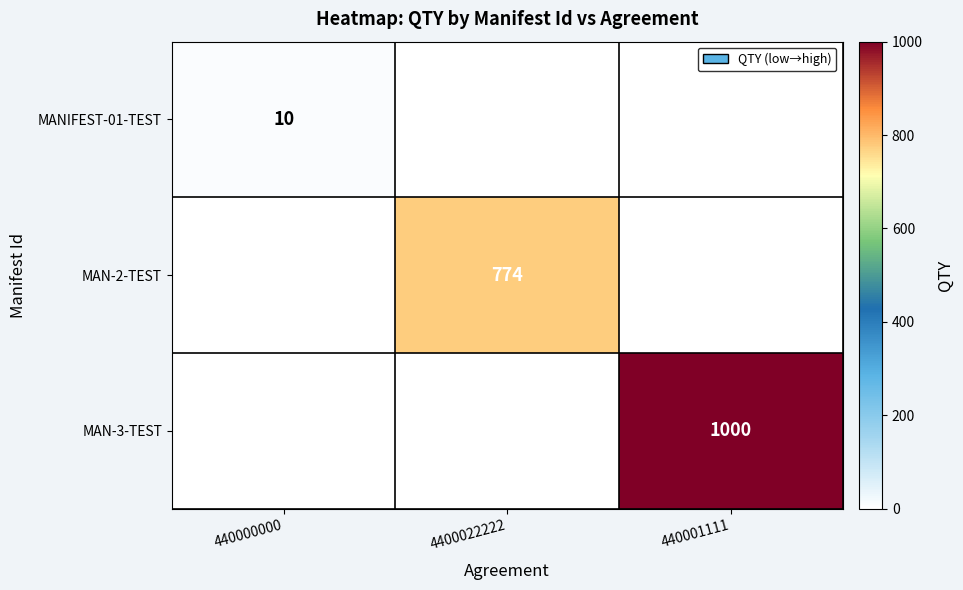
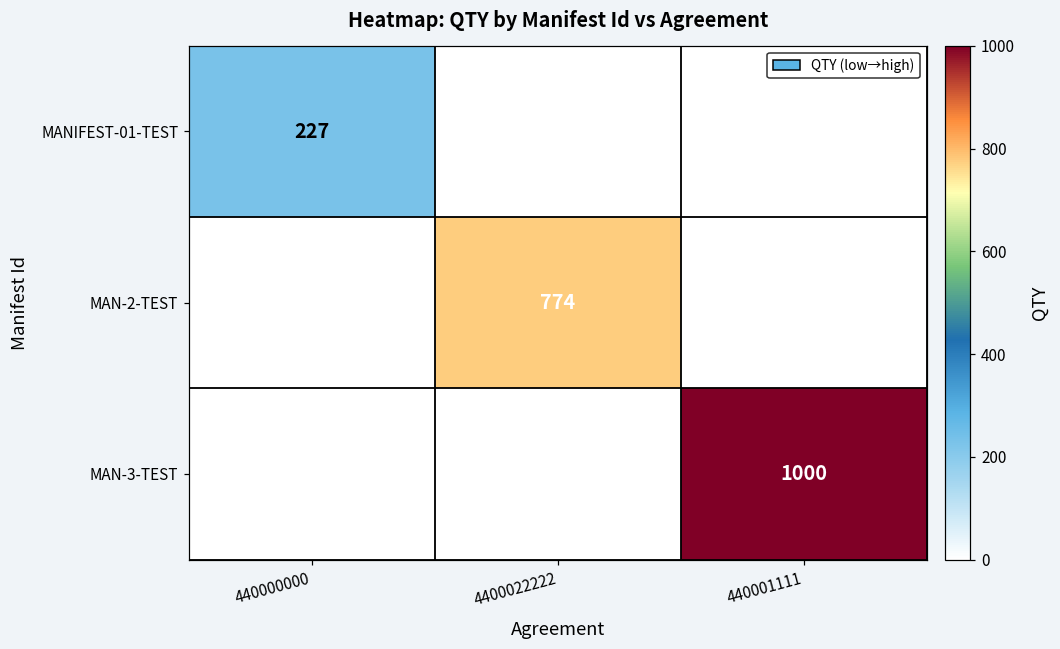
  {
    "MANIFEST-01-TEST": {
-     "440000000": 10
+     "440000000": 227
    },
    "MAN-2-TEST": {
      "4400022222": 774
    },
    "MAN-3-TEST": {
      "440001111": 1000
    }
  }
